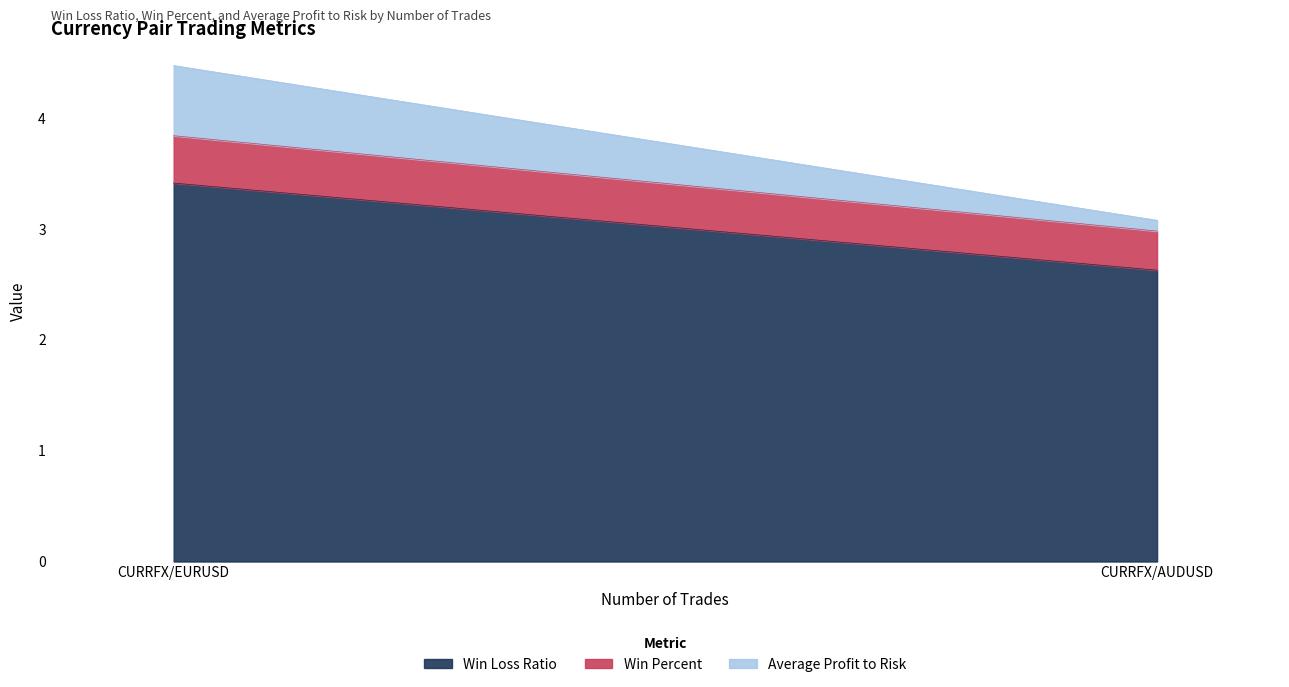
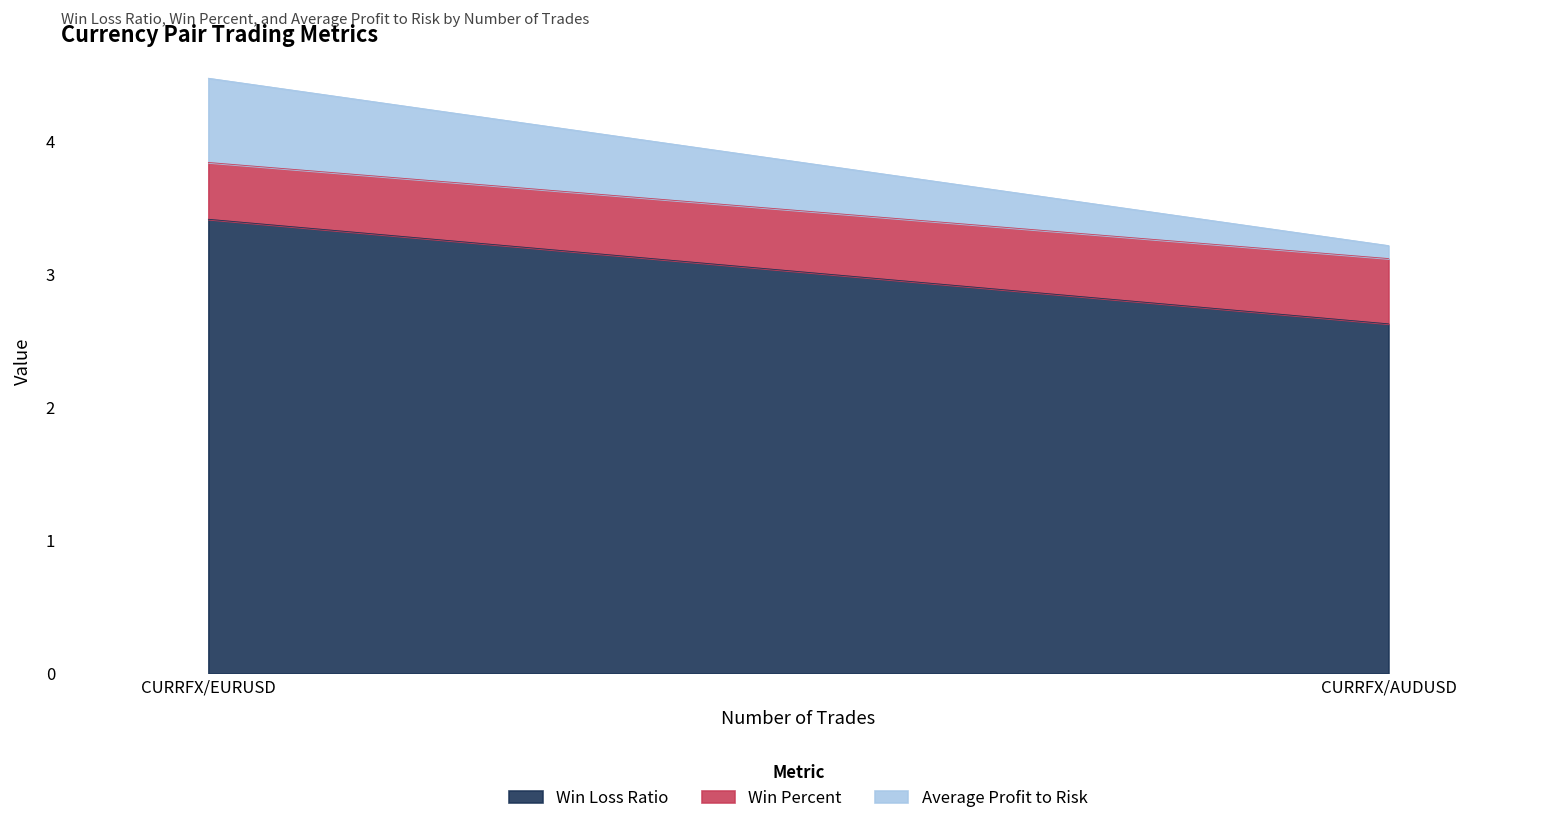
  {
    "Win Loss Ratio": {
      "CURRFX/EURUSD": 3.41,
      "CURRFX/AUDUSD": 2.63
    },
    "Win Percent": {
      "CURRFX/EURUSD": 0.43,
-     "CURRFX/AUDUSD": 0.35
+     "CURRFX/AUDUSD": 0.49
    },
    "Average Profit to Risk": {
      "CURRFX/EURUSD": 0.63,
      "CURRFX/AUDUSD": 0.10
    }
  }
